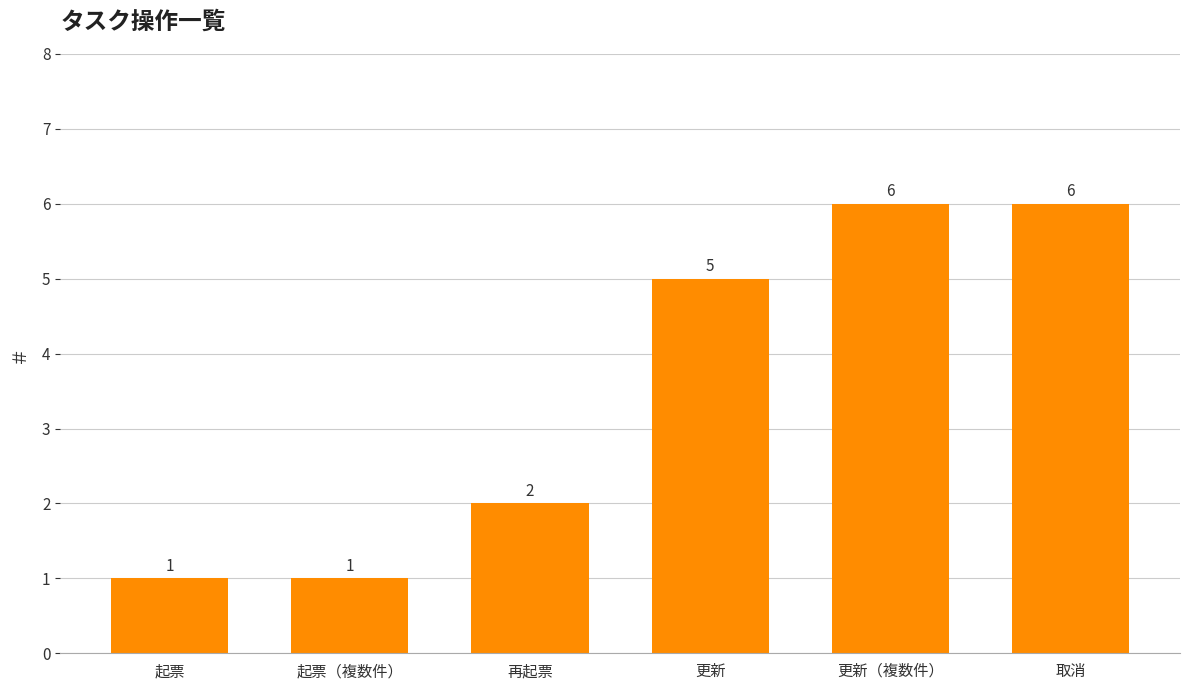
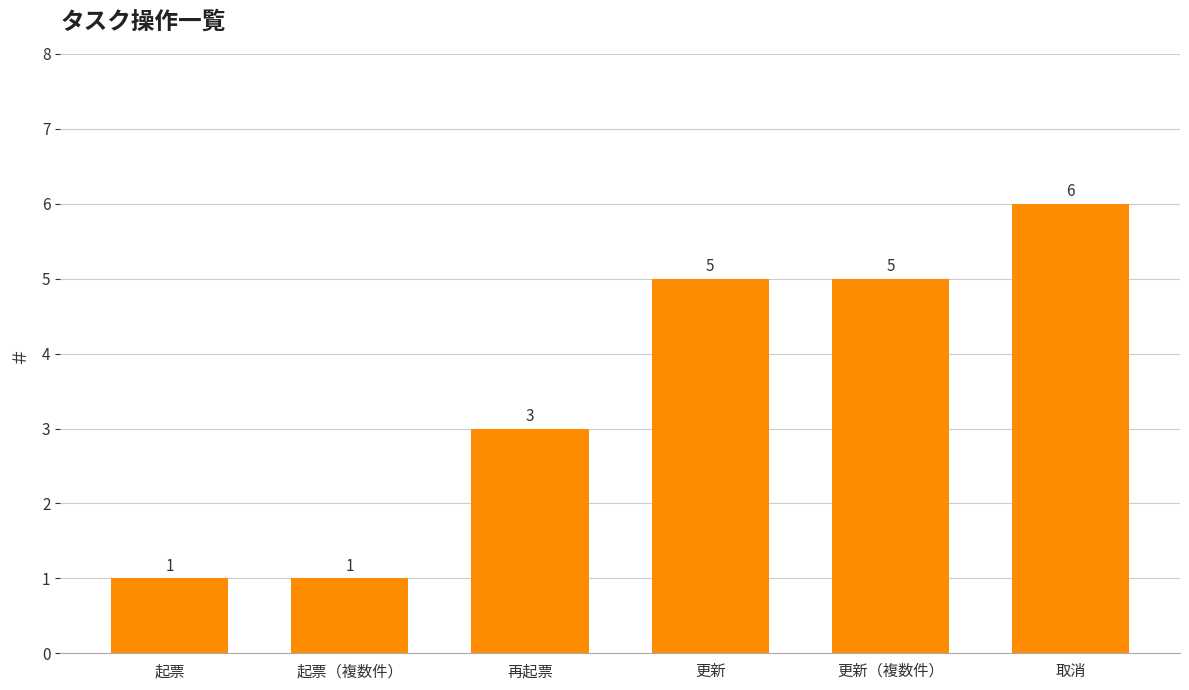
  {
    "起票": 1,
    "起票（複数件）": 1,
-   "再起票": 2,
+   "再起票": 3,
    "更新": 5,
-   "更新（複数件）": 6,
+   "更新（複数件）": 5,
    "取消": 6
  }
